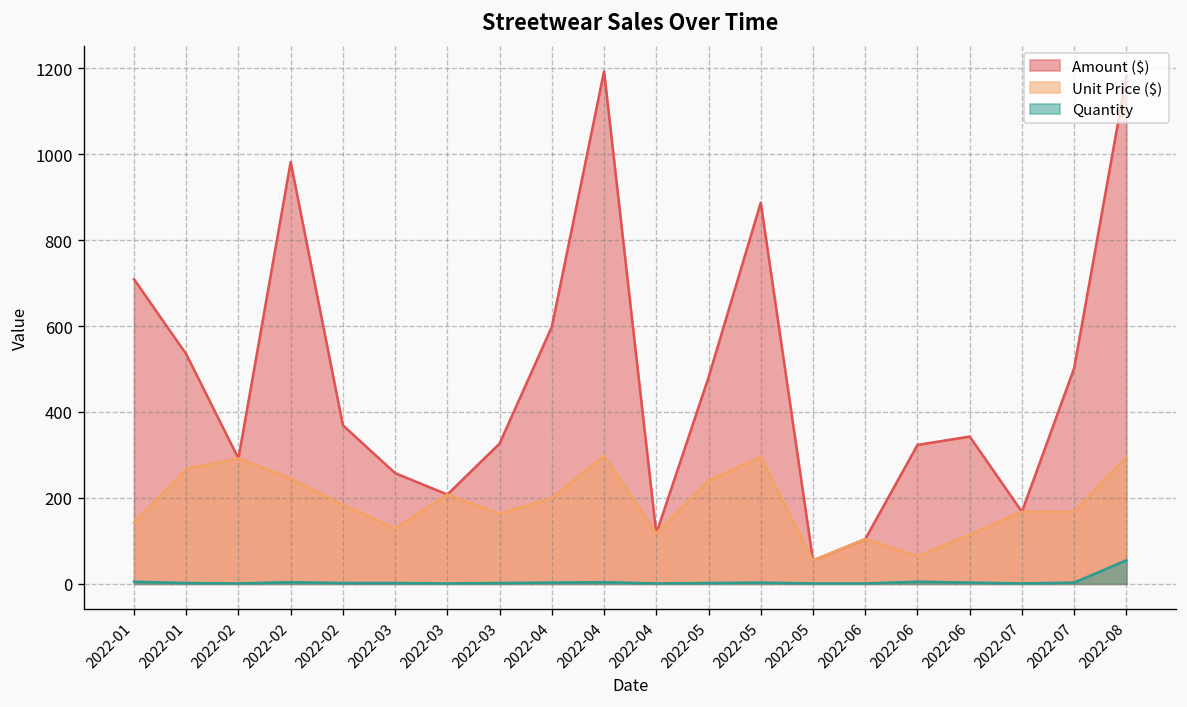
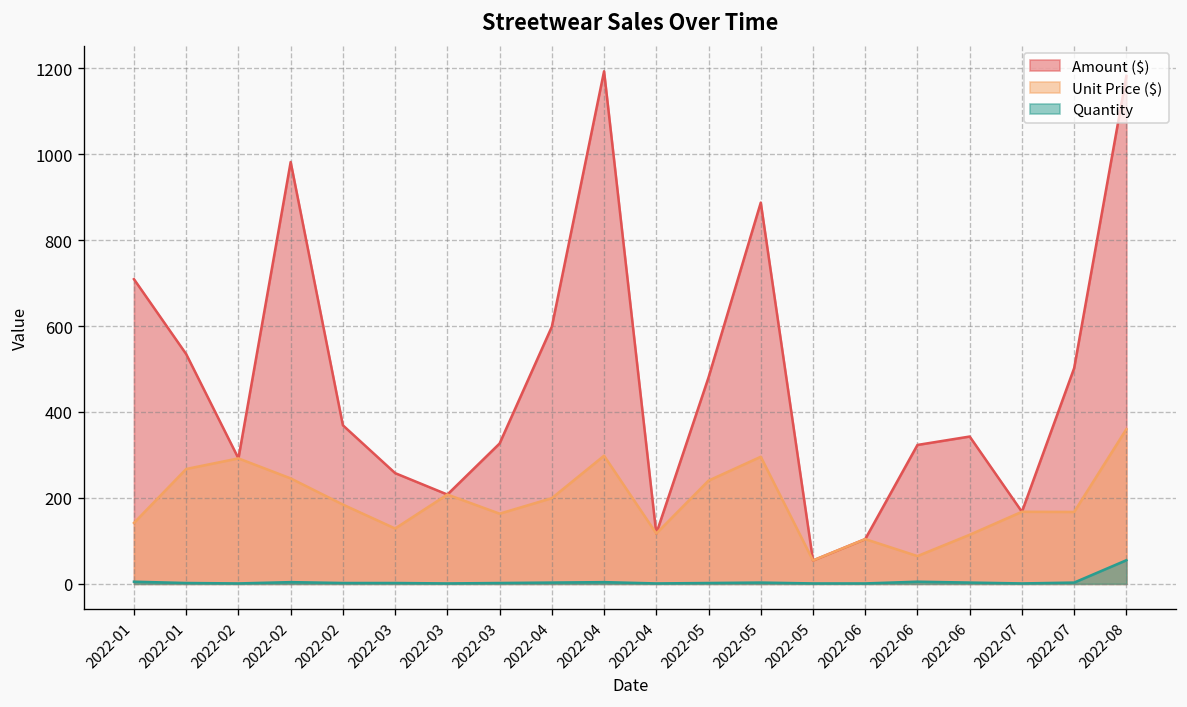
  {
    "Unit Price ($)": {
-     "2022-08": 300
+     "2022-08": 360
    },
    "Quantity": {
      "2022-08": 60
    }
  }
